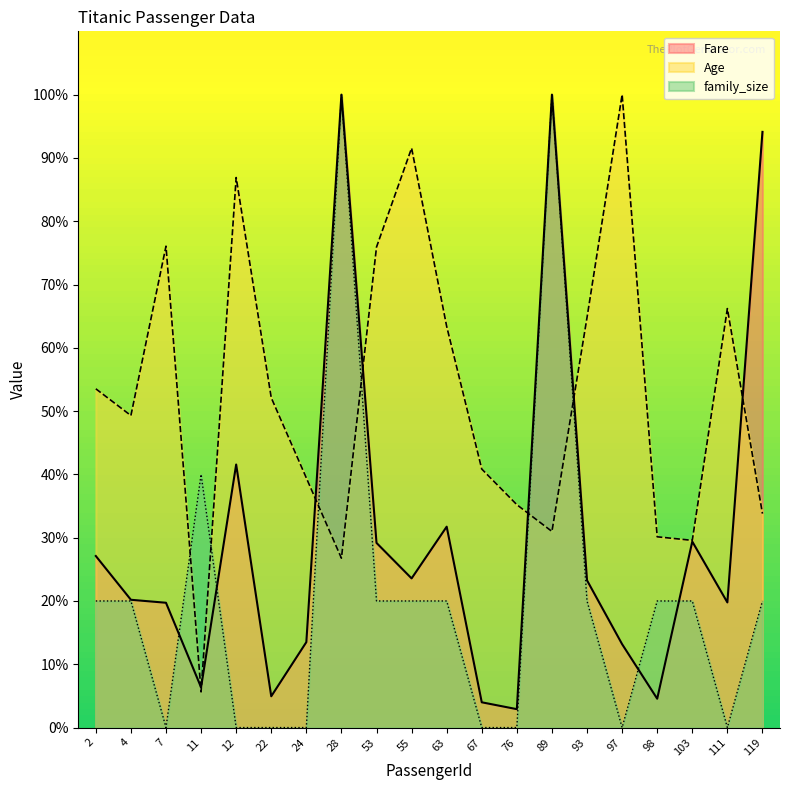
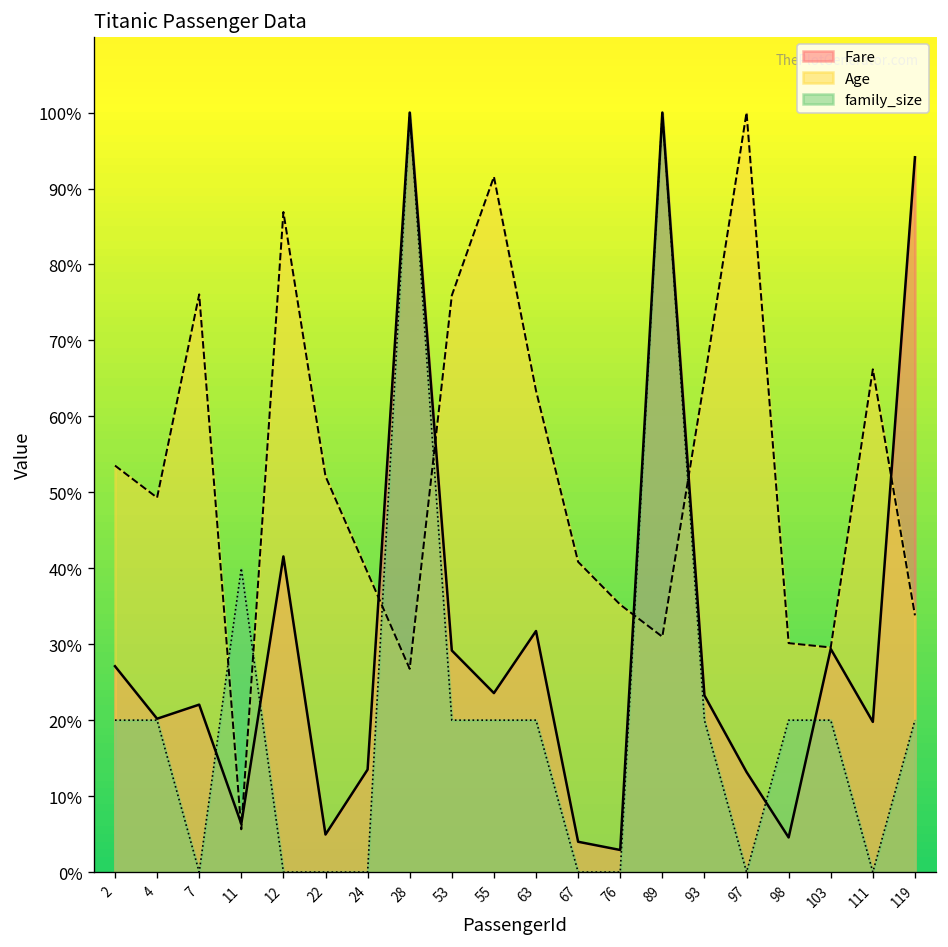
  {
    "Fare": {
      "2": "27%",
-     "7": "20%",
+     "7": "22%",
      "11": "6%",
      "12": "42%",
      "22": "5%",
      "24": "13%",
      "53": "29%",
      "55": "24%",
      "63": "32%",
      "67": "4%",
      "76": "3%",
      "93": "23%",
      "97": "13%",
      "98": "5%",
      "111": "20%",
      "119": "94%"
    },
    "Age": {
      "2": "54%",
      "4": "49%",
      "7": "76%",
      "11": "6%",
      "12": "87%",
      "22": "52%",
      "24": "39%",
      "28": "27%",
      "53": "76%",
      "55": "92%",
      "63": "63%",
      "67": "41%",
      "76": "35%",
      "89": "31%",
      "93": "65%",
      "97": "100%",
      "98": "30%",
      "111": "66%",
      "119": "34%"
    },
    "family_size": {
      "2": "20%",
      "7": "0%",
      "11": "40%",
      "12": "0%",
      "22": "0%",
      "24": "0%",
      "53": "20%",
      "55": "20%",
      "63": "20%",
      "67": "0%",
      "76": "0%",
      "93": "20%",
      "97": "0%",
      "98": "20%",
      "103": "20%",
      "111": "0%",
      "119": "20%"
    }
  }
